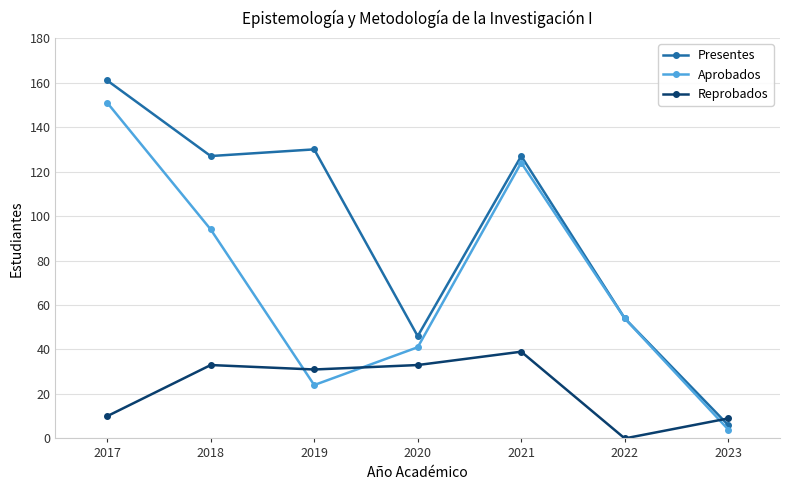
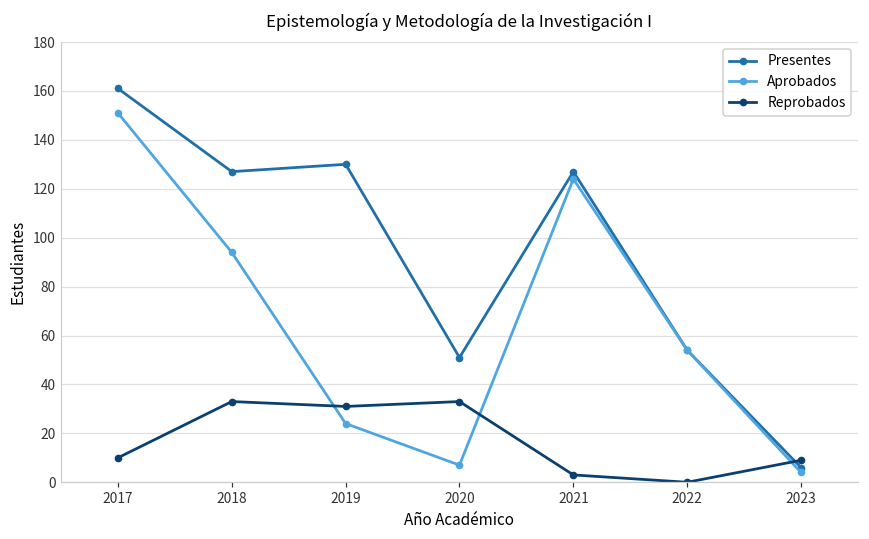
  {
    "Presentes": {
      "2017": 161,
      "2018": 127,
      "2019": 130,
-     "2020": 46,
+     "2020": 51,
      "2021": 127,
      "2023": 6
    },
    "Aprobados": {
      "2017": 151,
      "2018": 94,
      "2019": 24,
-     "2020": 41,
+     "2020": 7,
      "2021": 124,
      "2023": 4
    },
    "Reprobados": {
      "2017": 10,
      "2018": 33,
      "2019": 31,
      "2020": 33,
-     "2021": 39,
+     "2021": 3,
      "2022": 0,
      "2023": 9
    }
  }
